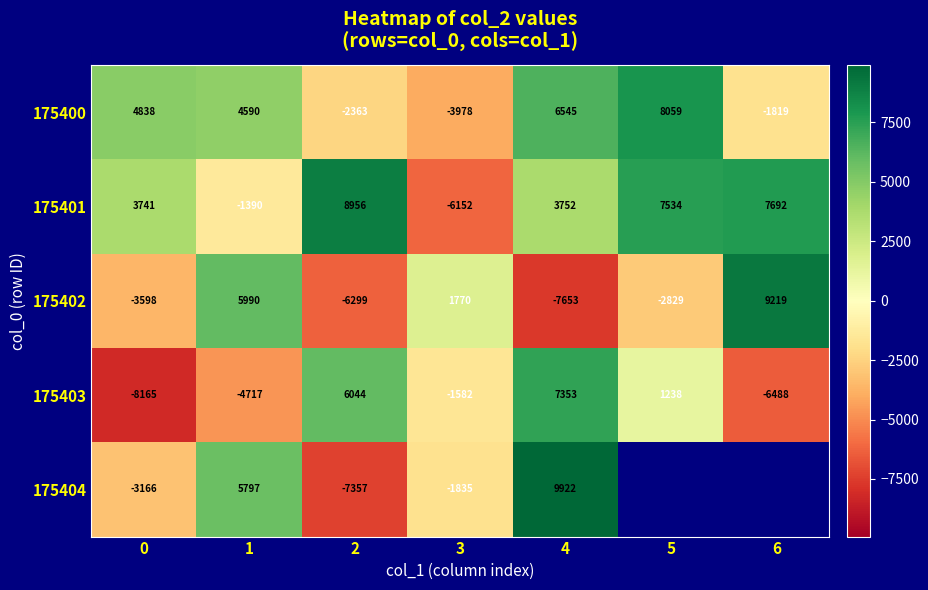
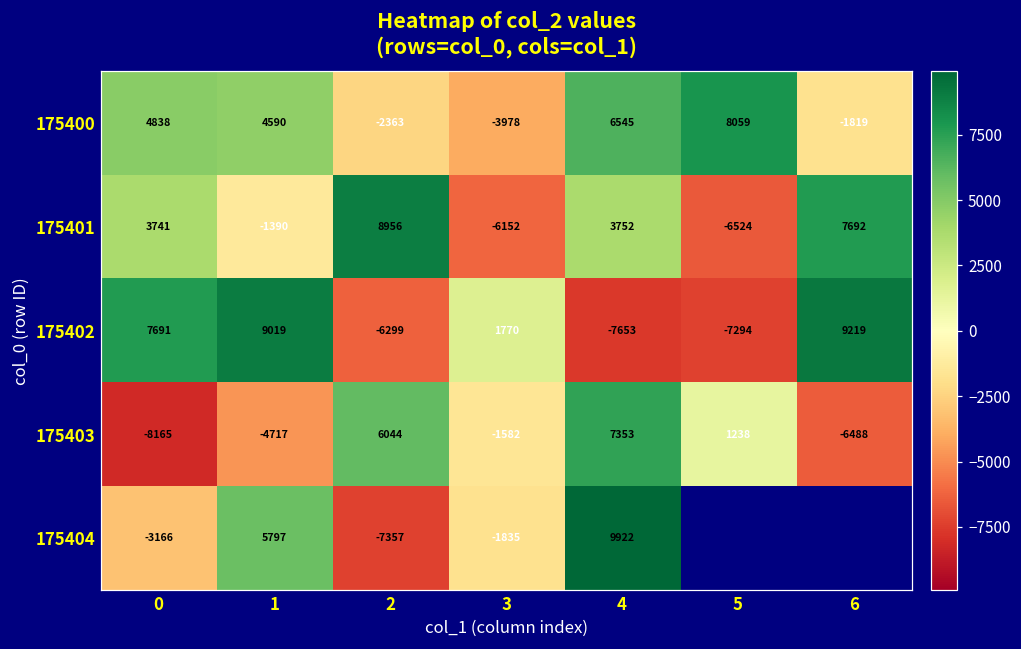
  {
    "175400": {
      "0": 4838,
      "1": 4590,
      "2": -2363,
      "3": -3978,
      "4": 6545,
      "5": 8059,
      "6": -1819
    },
    "175401": {
      "0": 3741,
      "1": -1390,
      "2": 8956,
      "3": -6152,
      "4": 3752,
-     "5": 7534,
+     "5": -6524,
      "6": 7692
    },
    "175402": {
-     "0": -3598,
-     "1": 5990,
+     "0": 7691,
+     "1": 9019,
      "2": -6299,
      "3": 1770,
      "4": -7653,
-     "5": -2829,
+     "5": -7294,
      "6": 9219
    },
    "175403": {
      "0": -8165,
      "1": -4717,
      "2": 6044,
      "3": -1582,
      "4": 7353,
      "5": 1238,
      "6": -6488
    },
    "175404": {
      "0": -3166,
      "1": 5797,
      "2": -7357,
      "3": -1835,
      "4": 9922
    }
  }
